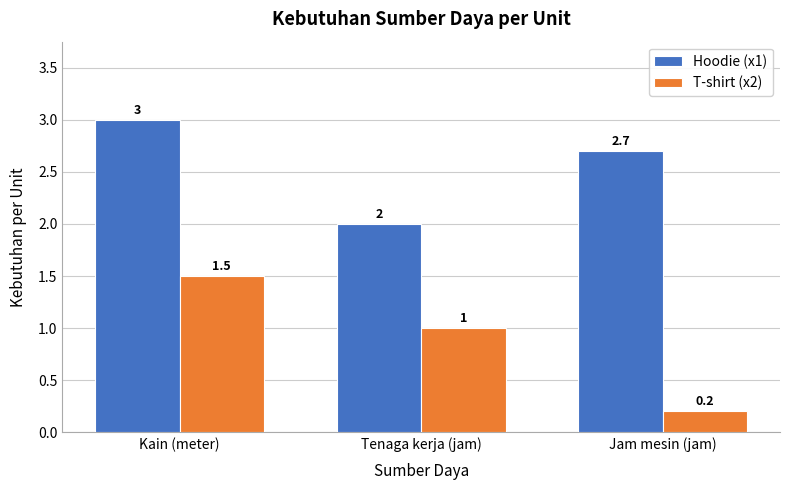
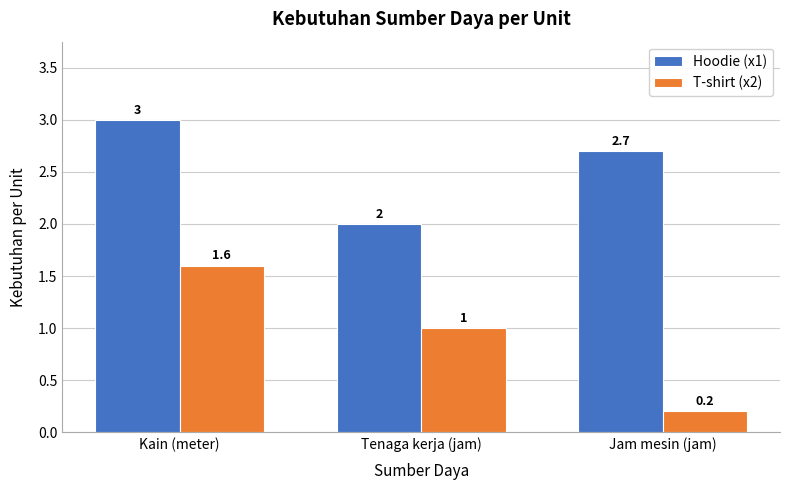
  {
    "Hoodie (x1)": {
      "Kain (meter)": 3,
      "Tenaga kerja (jam)": 2,
      "Jam mesin (jam)": 2.7
    },
    "T-shirt (x2)": {
-     "Kain (meter)": 1.5,
+     "Kain (meter)": 1.6,
      "Tenaga kerja (jam)": 1,
      "Jam mesin (jam)": 0.2
    }
  }
